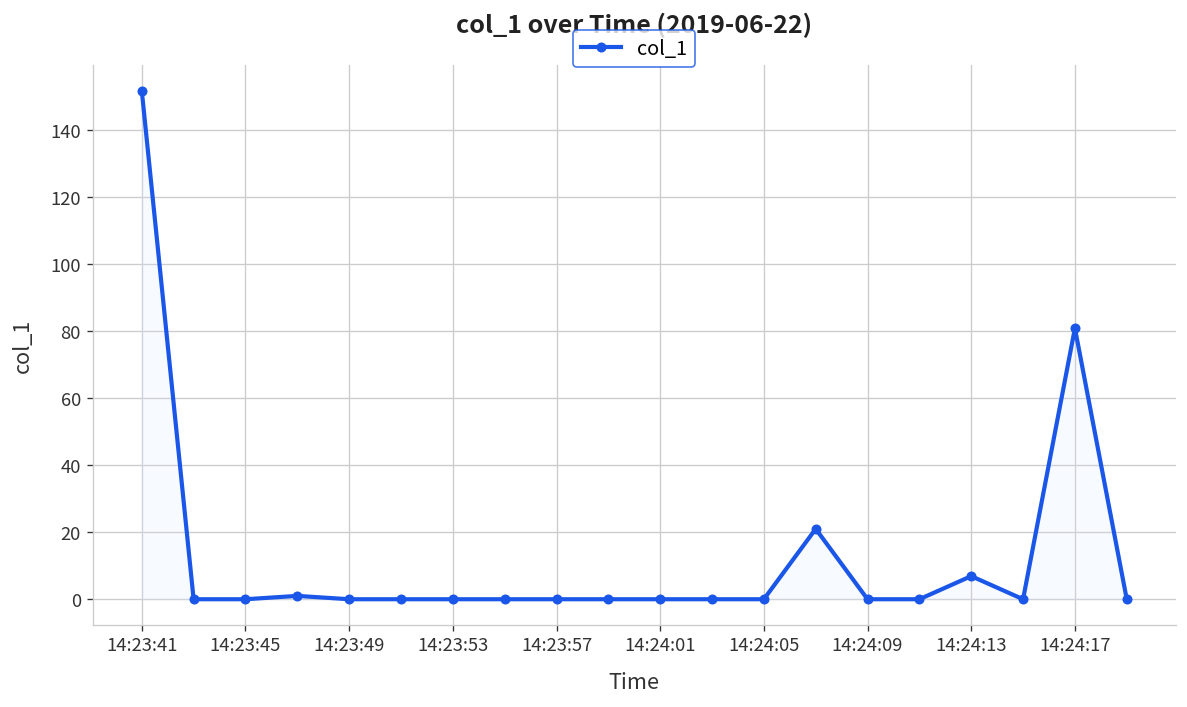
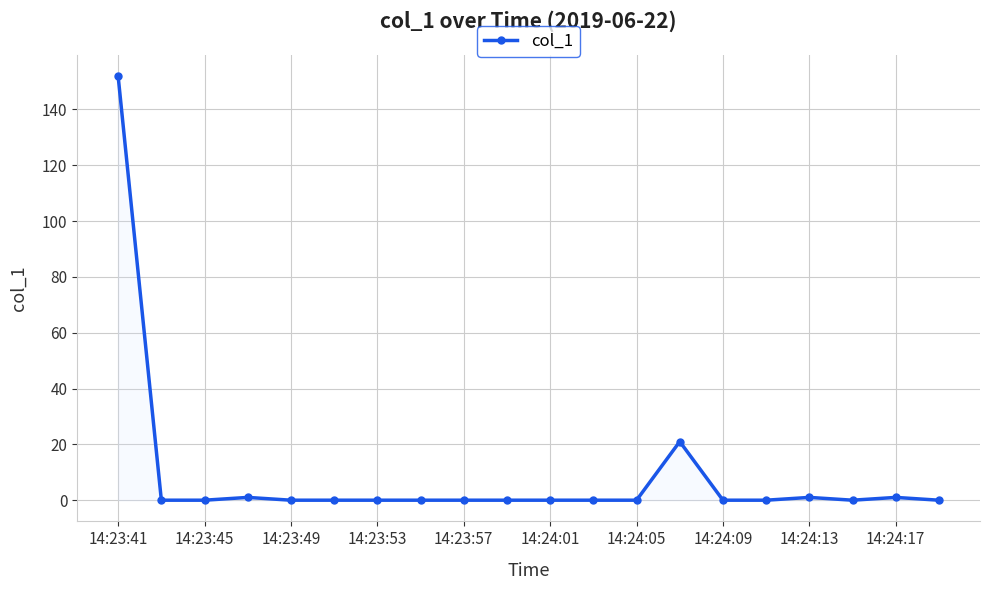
  {
    "14:23:41": 152,
    "14:23:45": 0,
    "14:23:49": 0,
    "14:23:53": 0,
    "14:23:57": 0,
    "14:24:01": 0,
    "14:24:05": 0,
    "14:24:09": 0,
-   "14:24:13": 7,
-   "14:24:17": 81
+   "14:24:13": 1,
+   "14:24:17": 1
  }
